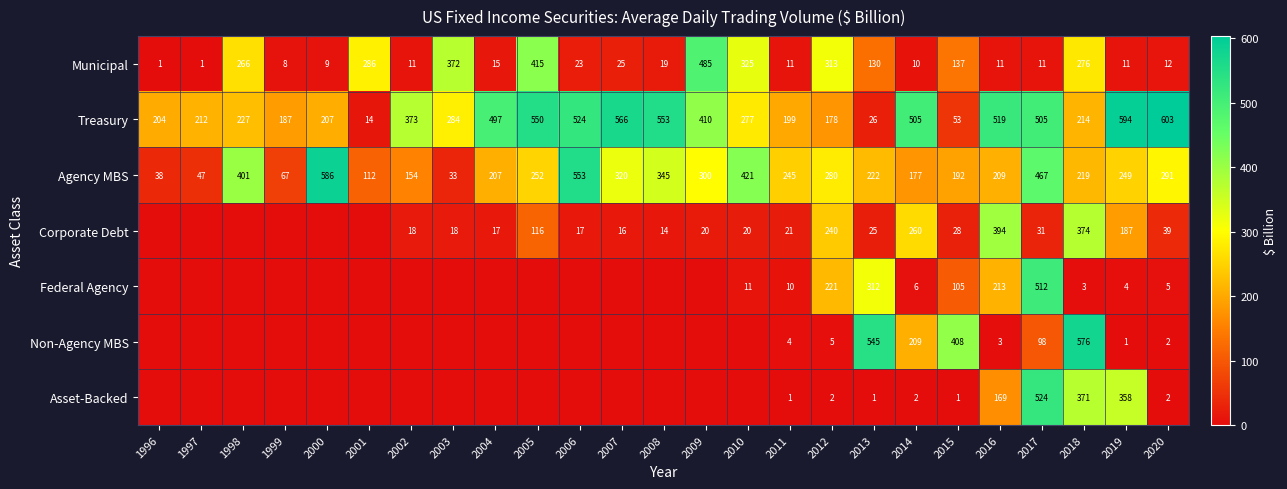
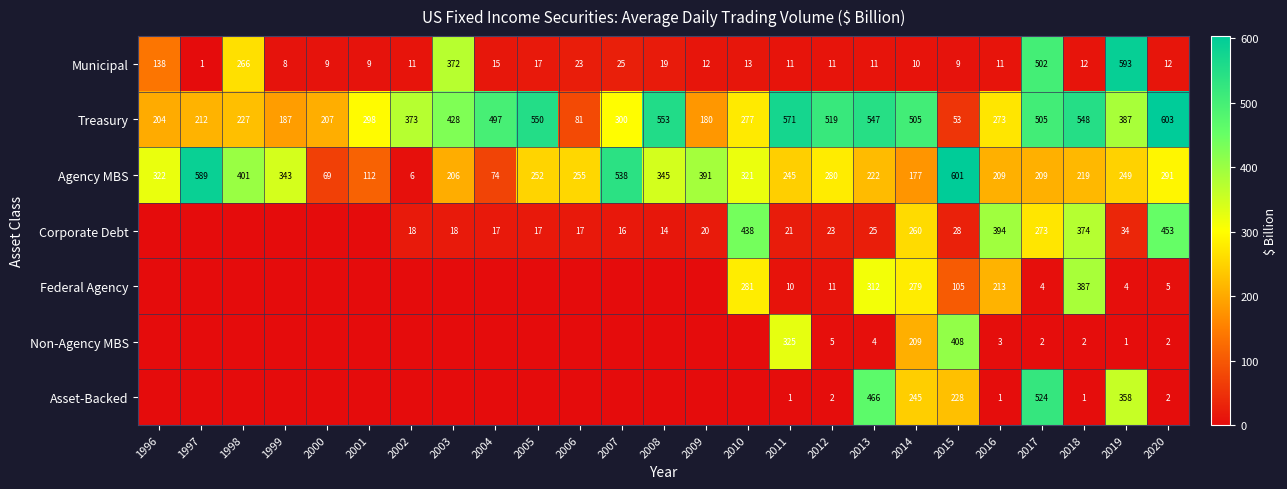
  {
    "Municipal": {
-     "1996": 1,
+     "1996": 138,
      "1997": 1,
      "1998": 266,
      "1999": 8,
      "2000": 9,
-     "2001": 286,
+     "2001": 9,
      "2002": 11,
      "2003": 372,
      "2004": 15,
-     "2005": 415,
+     "2005": 17,
      "2006": 23,
      "2007": 25,
      "2008": 19,
-     "2009": 485,
-     "2010": 325,
+     "2009": 12,
+     "2010": 13,
      "2011": 11,
-     "2012": 313,
-     "2013": 130,
+     "2012": 11,
+     "2013": 11,
      "2014": 10,
-     "2015": 137,
+     "2015": 9,
      "2016": 11,
-     "2017": 11,
-     "2018": 276,
-     "2019": 11,
+     "2017": 502,
+     "2018": 12,
+     "2019": 593,
      "2020": 12
    },
    "Treasury": {
      "1996": 204,
      "1997": 212,
      "1998": 227,
      "1999": 187,
      "2000": 207,
-     "2001": 14,
+     "2001": 298,
      "2002": 373,
-     "2003": 284,
+     "2003": 428,
      "2004": 497,
      "2005": 550,
-     "2006": 524,
-     "2007": 566,
+     "2006": 81,
+     "2007": 300,
      "2008": 553,
-     "2009": 410,
+     "2009": 180,
      "2010": 277,
-     "2011": 199,
-     "2012": 178,
-     "2013": 26,
+     "2011": 571,
+     "2012": 519,
+     "2013": 547,
      "2014": 505,
      "2015": 53,
-     "2016": 519,
+     "2016": 273,
      "2017": 505,
-     "2018": 214,
-     "2019": 594,
+     "2018": 548,
+     "2019": 387,
      "2020": 603
    },
    "Agency MBS": {
-     "1996": 38,
-     "1997": 47,
+     "1996": 322,
+     "1997": 589,
      "1998": 401,
-     "1999": 67,
-     "2000": 586,
+     "1999": 343,
+     "2000": 69,
      "2001": 112,
-     "2002": 154,
-     "2003": 33,
-     "2004": 207,
+     "2002": 6,
+     "2003": 206,
+     "2004": 74,
      "2005": 252,
-     "2006": 553,
-     "2007": 320,
+     "2006": 255,
+     "2007": 538,
      "2008": 345,
-     "2009": 300,
-     "2010": 421,
+     "2009": 391,
+     "2010": 321,
      "2011": 245,
      "2012": 280,
      "2013": 222,
      "2014": 177,
-     "2015": 192,
+     "2015": 601,
      "2016": 209,
-     "2017": 467,
+     "2017": 209,
      "2018": 219,
      "2019": 249,
      "2020": 291
    },
    "Corporate Debt": {
      "2002": 18,
      "2003": 18,
      "2004": 17,
-     "2005": 116,
+     "2005": 17,
      "2006": 17,
      "2007": 16,
      "2008": 14,
      "2009": 20,
-     "2010": 20,
+     "2010": 438,
      "2011": 21,
-     "2012": 240,
+     "2012": 23,
      "2013": 25,
      "2014": 260,
      "2015": 28,
      "2016": 394,
-     "2017": 31,
+     "2017": 273,
      "2018": 374,
-     "2019": 187,
-     "2020": 39
+     "2019": 34,
+     "2020": 453
    },
    "Federal Agency": {
-     "2010": 11,
+     "2010": 281,
      "2011": 10,
-     "2012": 221,
+     "2012": 11,
      "2013": 312,
-     "2014": 6,
+     "2014": 279,
      "2015": 105,
      "2016": 213,
-     "2017": 512,
-     "2018": 3,
+     "2017": 4,
+     "2018": 387,
      "2019": 4,
      "2020": 5
    },
    "Non-Agency MBS": {
-     "2011": 4,
+     "2011": 325,
      "2012": 5,
-     "2013": 545,
+     "2013": 4,
      "2014": 209,
      "2015": 408,
      "2016": 3,
-     "2017": 98,
-     "2018": 576,
+     "2017": 2,
+     "2018": 2,
      "2019": 1,
      "2020": 2
    },
    "Asset-Backed": {
      "2011": 1,
      "2012": 2,
-     "2013": 1,
-     "2014": 2,
-     "2015": 1,
-     "2016": 169,
+     "2013": 466,
+     "2014": 245,
+     "2015": 228,
+     "2016": 1,
      "2017": 524,
-     "2018": 371,
+     "2018": 1,
      "2019": 358,
      "2020": 2
    }
  }
